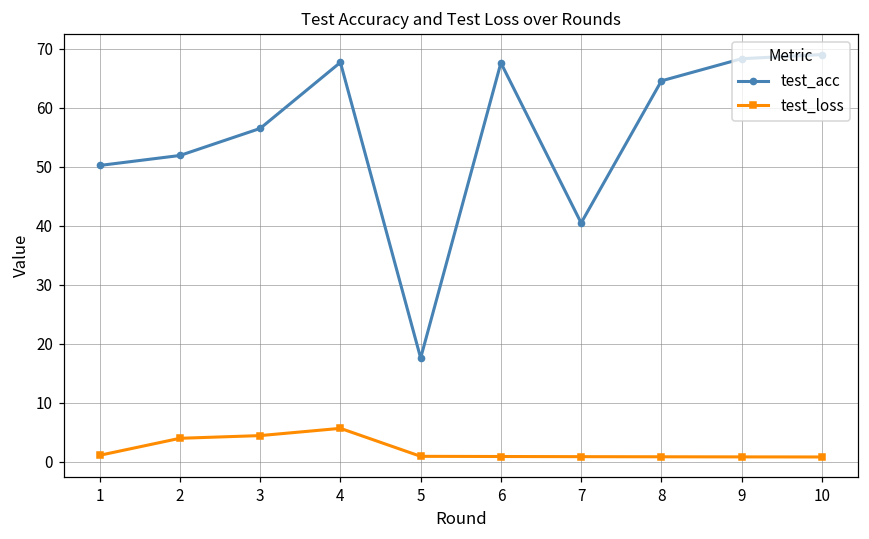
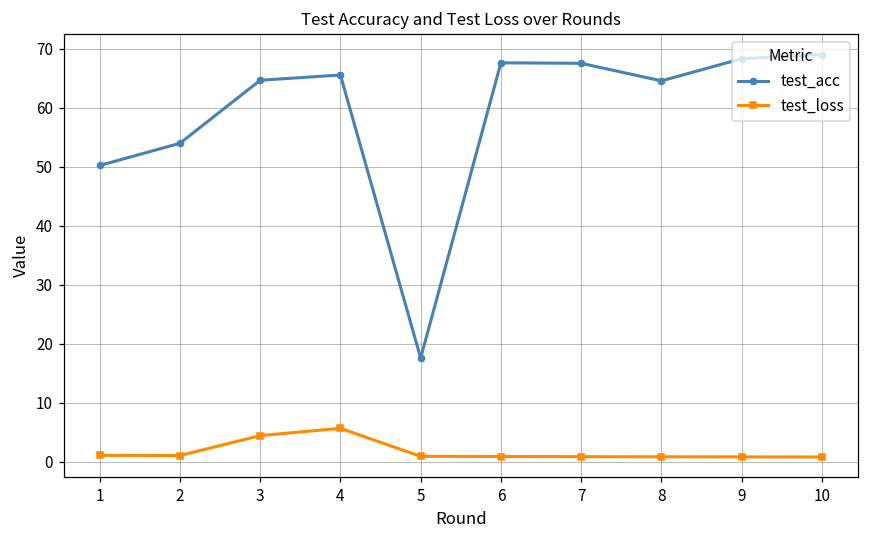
  {
    "test_acc": {
      "1": 50,
-     "2": 52,
-     "3": 56,
-     "4": 68,
+     "2": 54,
+     "3": 65,
+     "4": 66,
      "5": 18,
      "6": 68,
-     "7": 40,
+     "7": 68,
      "8": 65
    },
    "test_loss": {
      "1": 1,
-     "2": 4,
+     "2": 1,
      "3": 4,
      "4": 6,
      "5": 1,
      "6": 1,
      "7": 1,
      "8": 1,
      "9": 1,
      "10": 1
    }
  }
